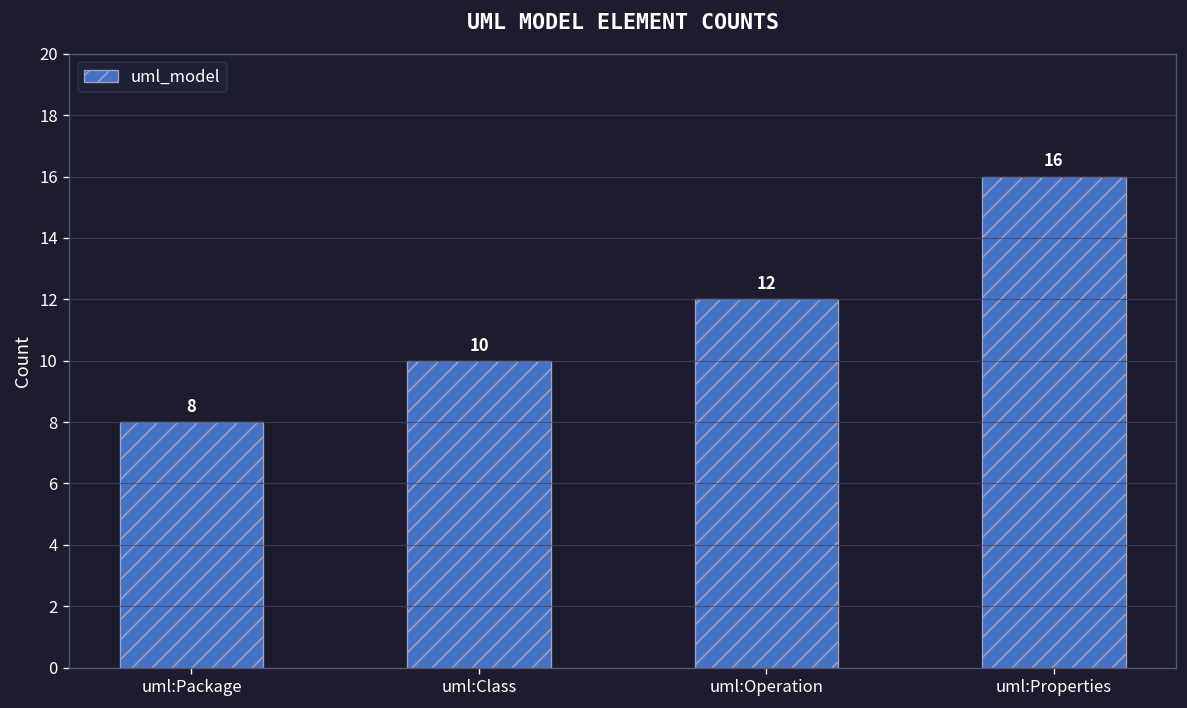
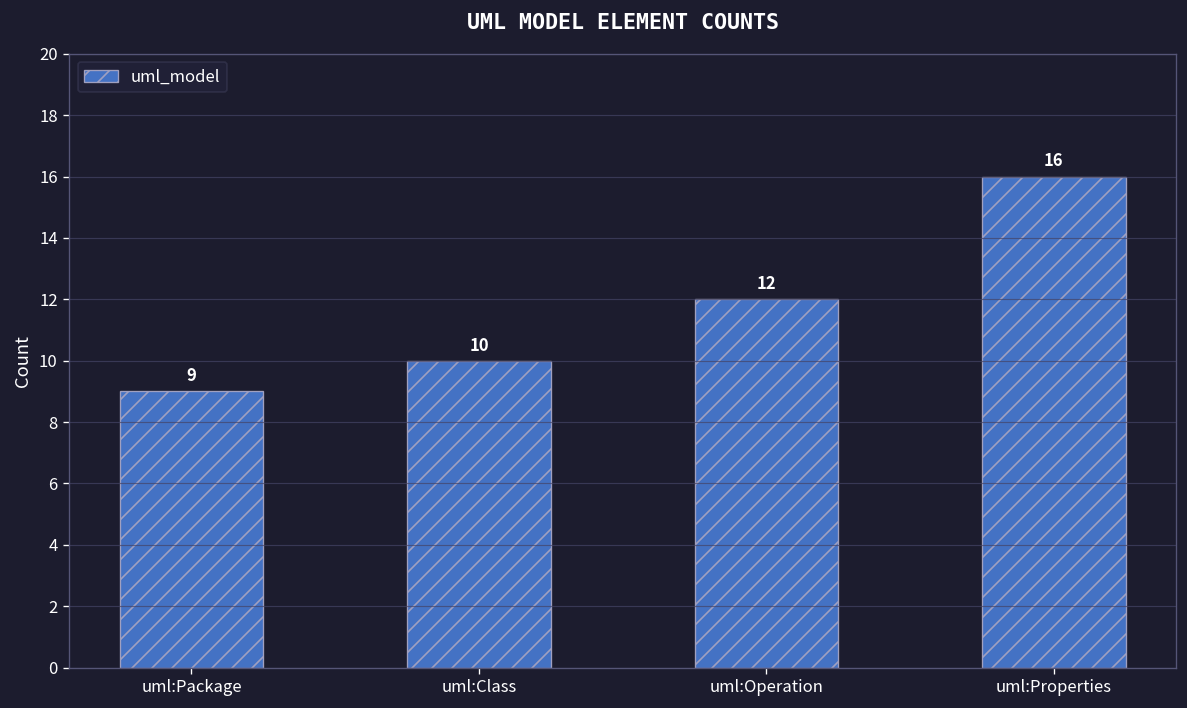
  {
-   "uml:Package": 8,
+   "uml:Package": 9,
    "uml:Class": 10,
    "uml:Operation": 12,
    "uml:Properties": 16
  }
